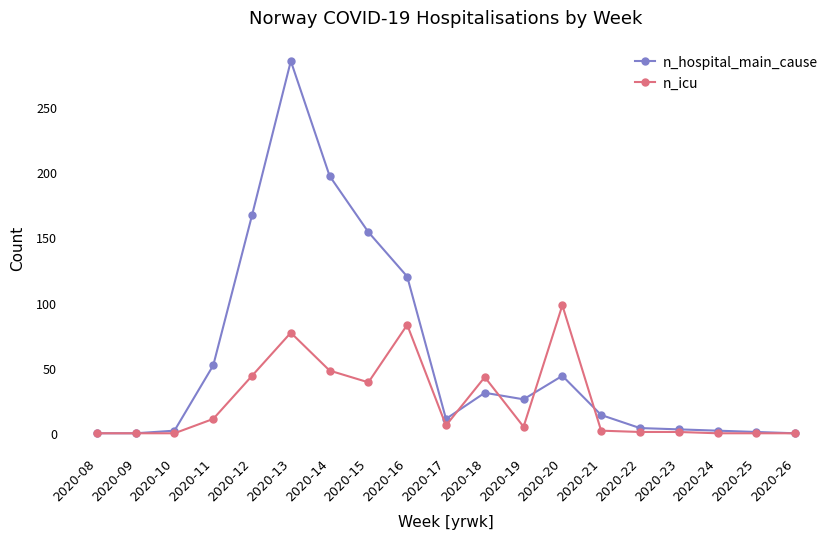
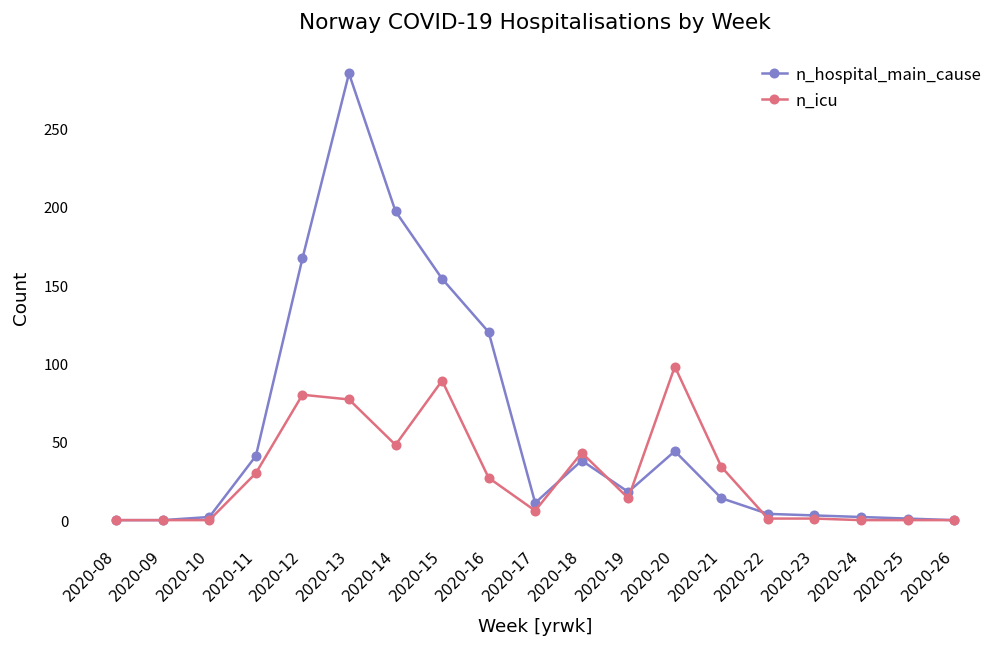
  {
    "n_hospital_main_cause": {
      "2020-10": 2,
-     "2020-11": 52,
+     "2020-11": 41,
      "2020-12": 167,
      "2020-13": 285,
      "2020-14": 197,
      "2020-15": 154,
      "2020-16": 120,
      "2020-17": 11,
-     "2020-18": 31,
-     "2020-19": 26,
+     "2020-18": 38,
+     "2020-19": 18,
      "2020-20": 44,
      "2020-21": 14,
      "2020-22": 4,
      "2020-23": 3,
      "2020-24": 2
    },
    "n_icu": {
      "2020-10": 0,
-     "2020-11": 11,
-     "2020-12": 44,
+     "2020-11": 30,
+     "2020-12": 80,
      "2020-13": 77,
      "2020-14": 48,
-     "2020-15": 39,
-     "2020-16": 83,
+     "2020-15": 89,
+     "2020-16": 27,
      "2020-17": 6,
      "2020-18": 43,
-     "2020-19": 5,
+     "2020-19": 14,
      "2020-20": 98,
-     "2020-21": 2,
+     "2020-21": 34,
      "2020-22": 1,
      "2020-23": 1,
      "2020-24": 0
    }
  }
